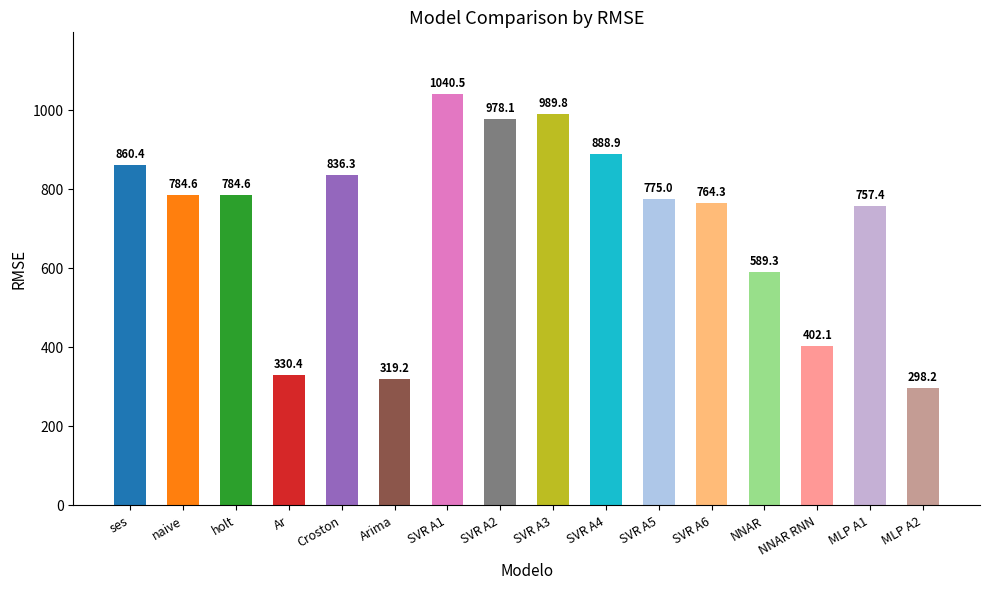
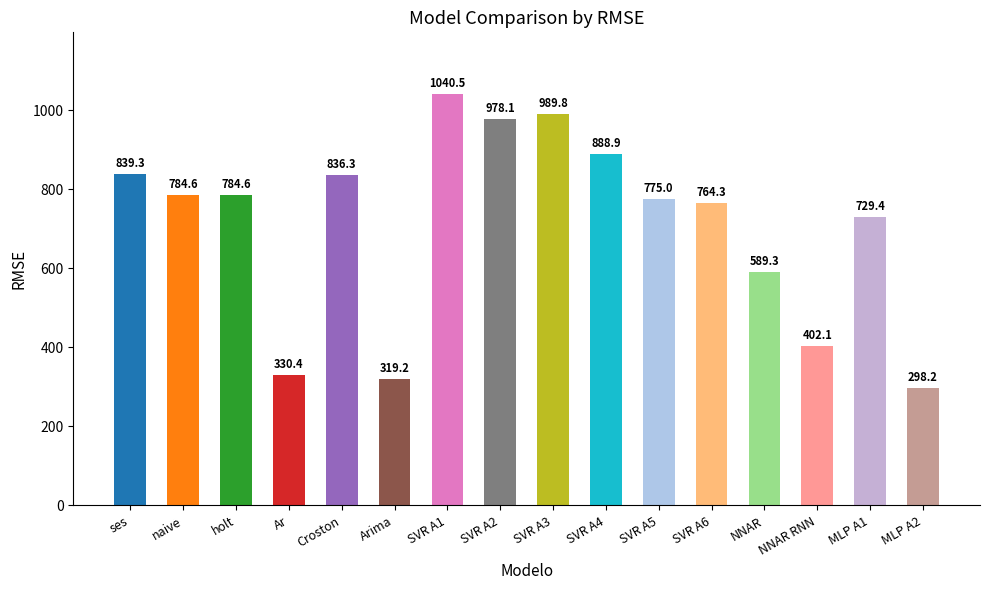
  {
-   "ses": 860.4,
+   "ses": 839.3,
    "naive": 784.6,
    "holt": 784.6,
    "Ar": 330.4,
    "Croston": 836.3,
    "Arima": 319.2,
    "SVR A1": 1040.5,
    "SVR A2": 978.1,
    "SVR A3": 989.8,
    "SVR A4": 888.9,
    "SVR A5": 775.0,
    "SVR A6": 764.3,
    "NNAR": 589.3,
    "NNAR RNN": 402.1,
-   "MLP A1": 757.4,
+   "MLP A1": 729.4,
    "MLP A2": 298.2
  }
